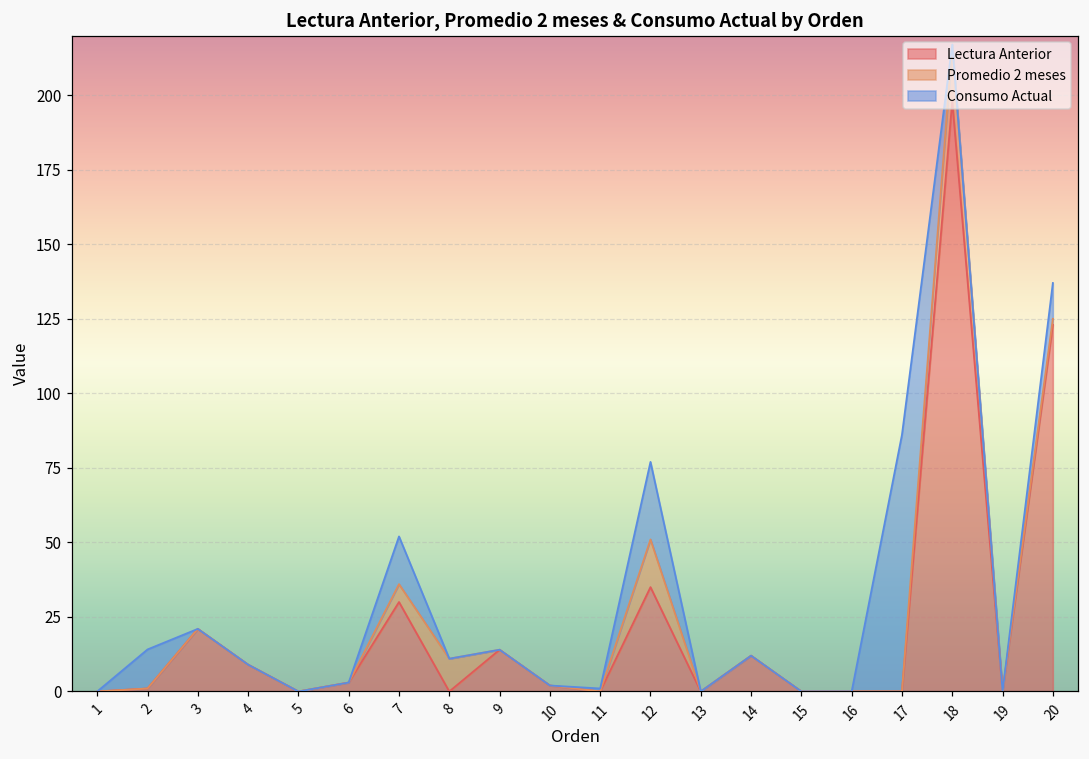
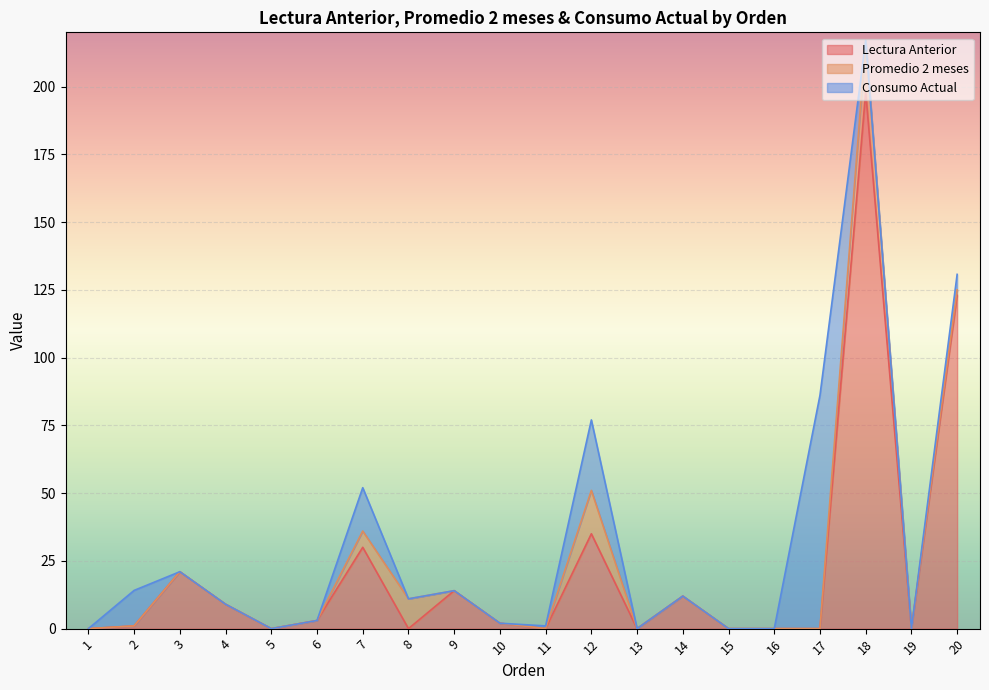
  {
    "Consumo Actual": {
      "2": 13,
      "7": 16,
      "11": 1,
      "12": 26,
      "17": 86,
-     "20": 12
+     "20": 6
    }
  }
